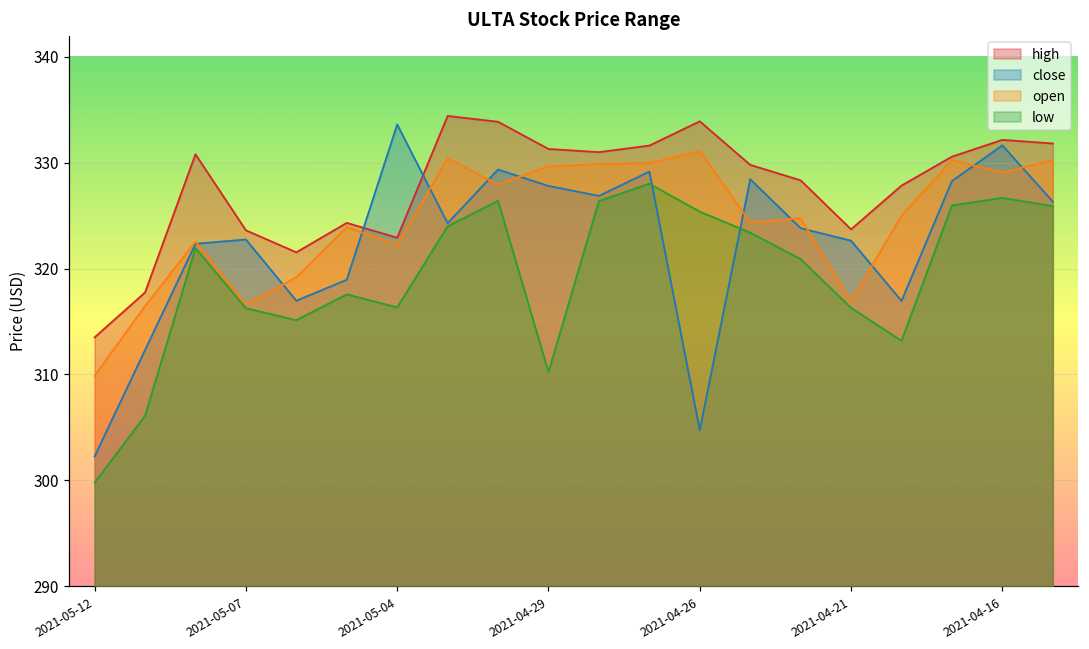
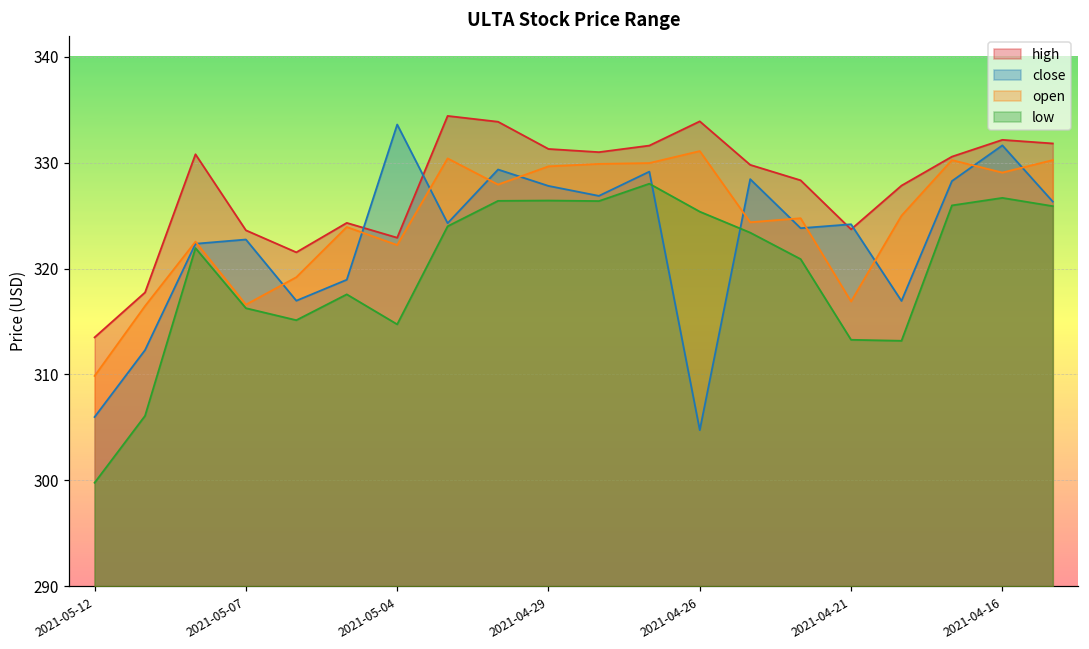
  {
    "close": {
-     "2021-05-12": 302,
+     "2021-05-12": 306,
      "2021-05-07": 323,
      "2021-05-04": 334,
      "2021-04-29": 328,
      "2021-04-26": 305,
-     "2021-04-21": 323,
+     "2021-04-21": 324,
      "2021-04-16": 332
    },
    "low": {
      "2021-05-12": 300,
      "2021-05-07": 316,
-     "2021-05-04": 316,
-     "2021-04-29": 310,
+     "2021-05-04": 315,
+     "2021-04-29": 326,
      "2021-04-26": 325,
-     "2021-04-21": 316,
+     "2021-04-21": 313,
      "2021-04-16": 327
    }
  }
